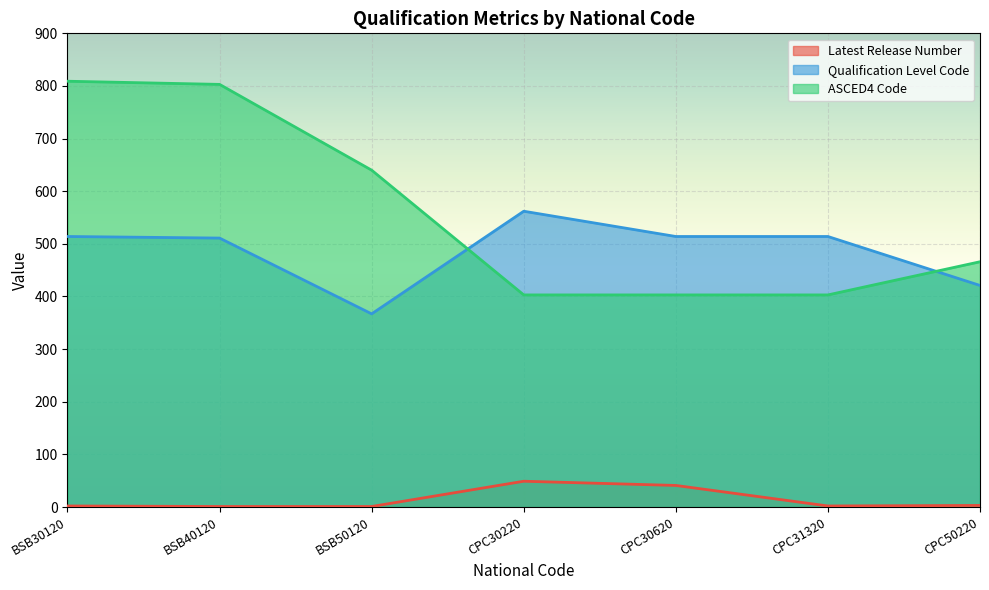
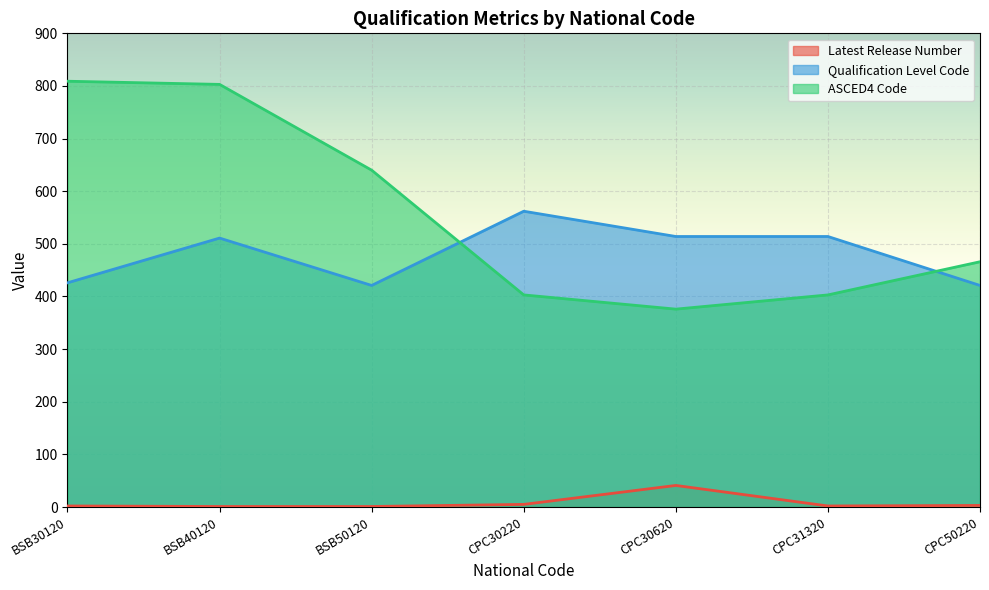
  {
    "Latest Release Number": {
      "BSB30120": 0,
      "BSB40120": 0,
      "BSB50120": 0,
-     "CPC30220": 50,
+     "CPC30220": 10,
      "CPC30620": 40,
      "CPC31320": 0,
      "CPC50220": 0
    },
    "Qualification Level Code": {
-     "BSB30120": 510,
+     "BSB30120": 430,
      "BSB40120": 510,
-     "BSB50120": 370,
+     "BSB50120": 420,
      "CPC30220": 560,
      "CPC30620": 510,
      "CPC31320": 510,
      "CPC50220": 420
    },
    "ASCED4 Code": {
      "BSB30120": 810,
      "BSB40120": 800,
      "BSB50120": 640,
      "CPC30220": 400,
-     "CPC30620": 400,
+     "CPC30620": 380,
      "CPC31320": 400,
      "CPC50220": 470
    }
  }
